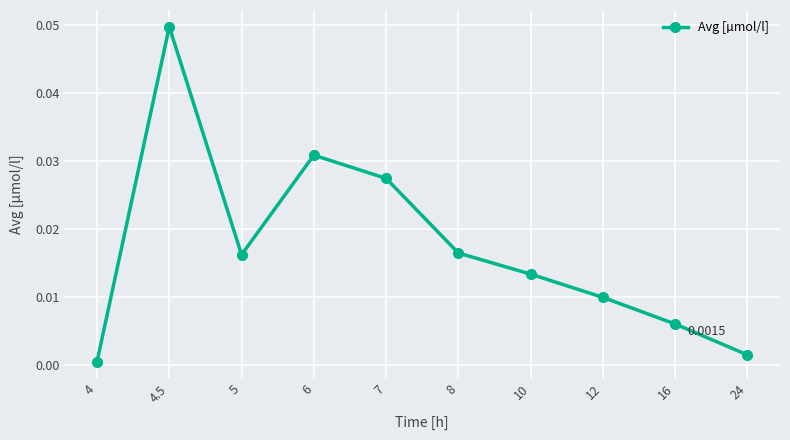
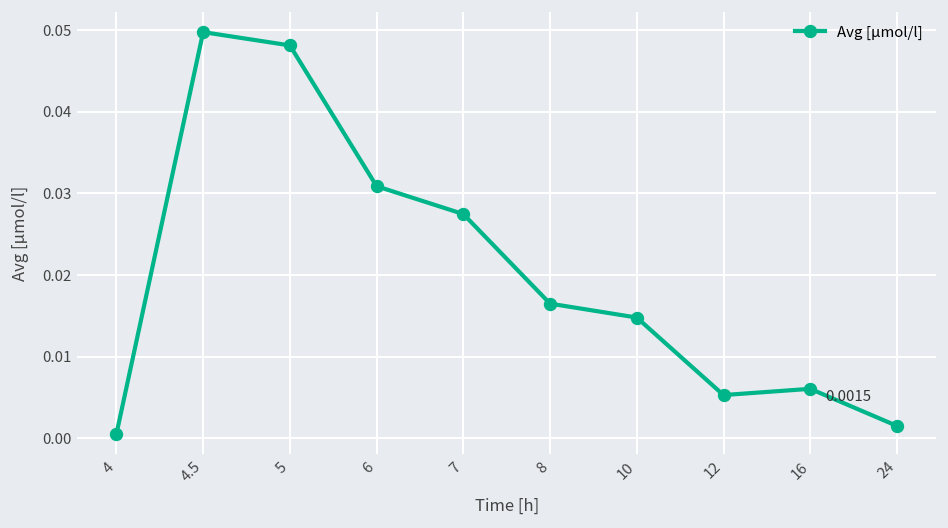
  {
    "4": 0.001,
    "4.5": 0.050,
-   "5": 0.016,
+   "5": 0.048,
    "6": 0.031,
    "7": 0.027,
    "8": 0.016,
-   "10": 0.013,
-   "12": 0.010,
+   "10": 0.015,
+   "12": 0.005,
    "24": 0.001
  }
